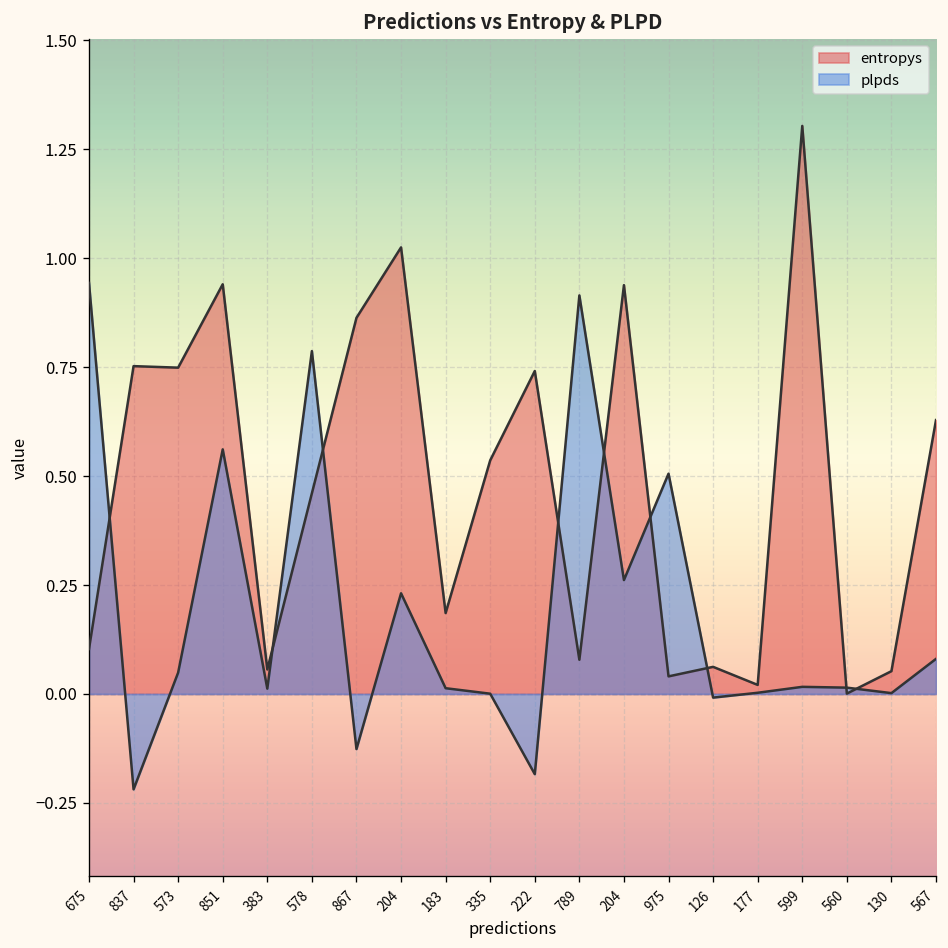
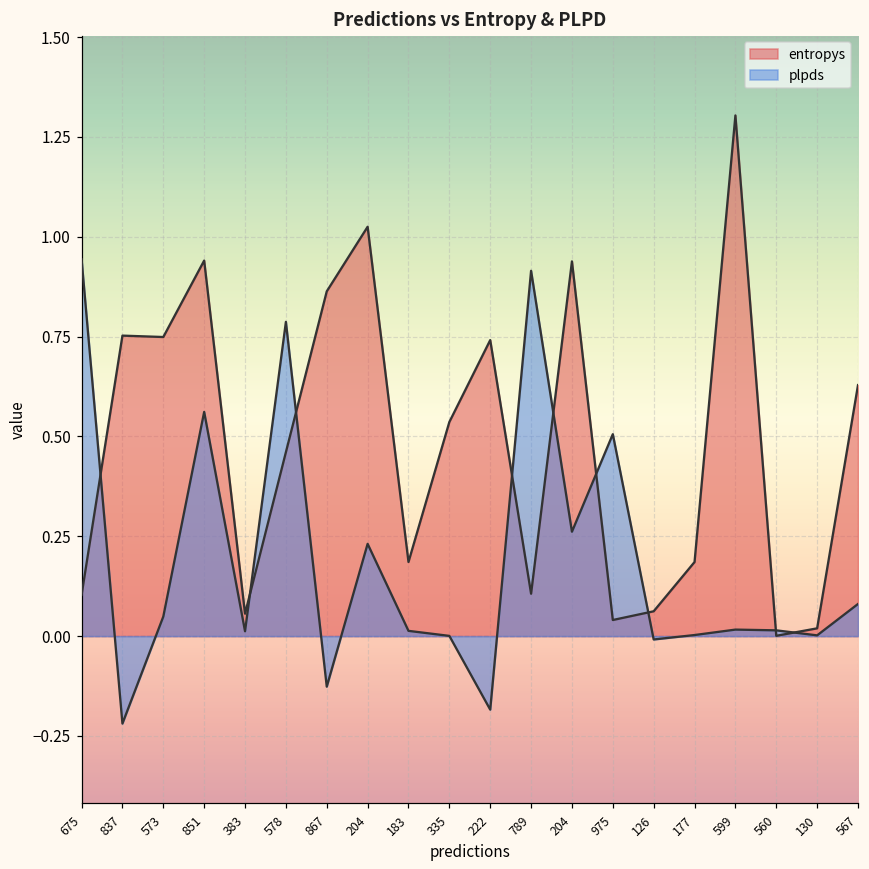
  {
    "entropys": {
      "675": 0.10,
      "837": 0.75,
      "573": 0.75,
      "851": 0.94,
      "383": 0.06,
      "578": 0.46,
      "867": 0.86,
      "183": 0.19,
      "335": 0.54,
      "222": 0.74,
-     "789": 0.08,
+     "789": 0.11,
      "975": 0.04,
      "126": 0.06,
-     "177": 0.02,
+     "177": 0.19,
      "599": 1.30,
      "560": 0.00,
-     "130": 0.05,
+     "130": 0.02,
      "567": 0.63
    }
  }
